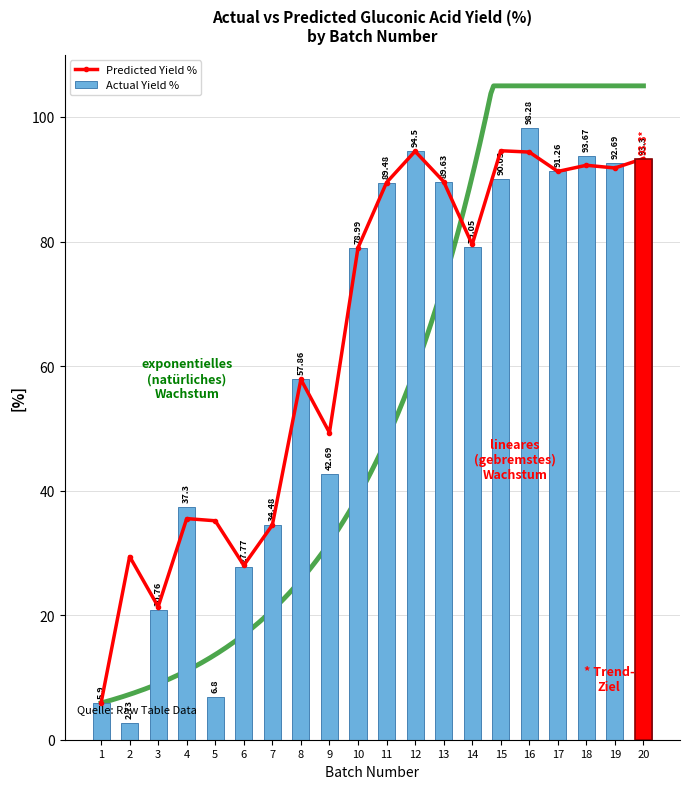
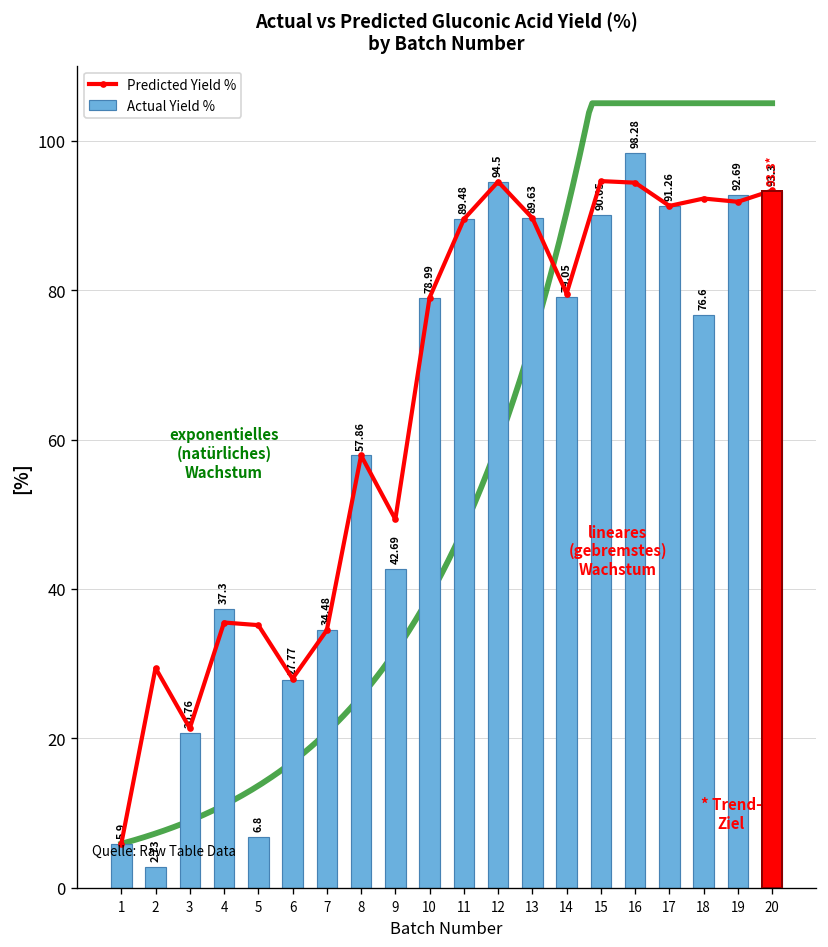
  {
    "Actual Yield %": {
      "1": 5.9,
      "4": 37.3,
      "5": 6.8,
      "6": 27.77,
      "7": 34.48,
      "8": 57.86,
      "9": 42.69,
      "10": 78.99,
      "11": 89.48,
      "12": 94.5,
      "13": 89.63,
      "16": 98.28,
      "17": 91.26,
-     "18": 93.67,
+     "18": 76.6,
      "19": 92.69
    }
  }
